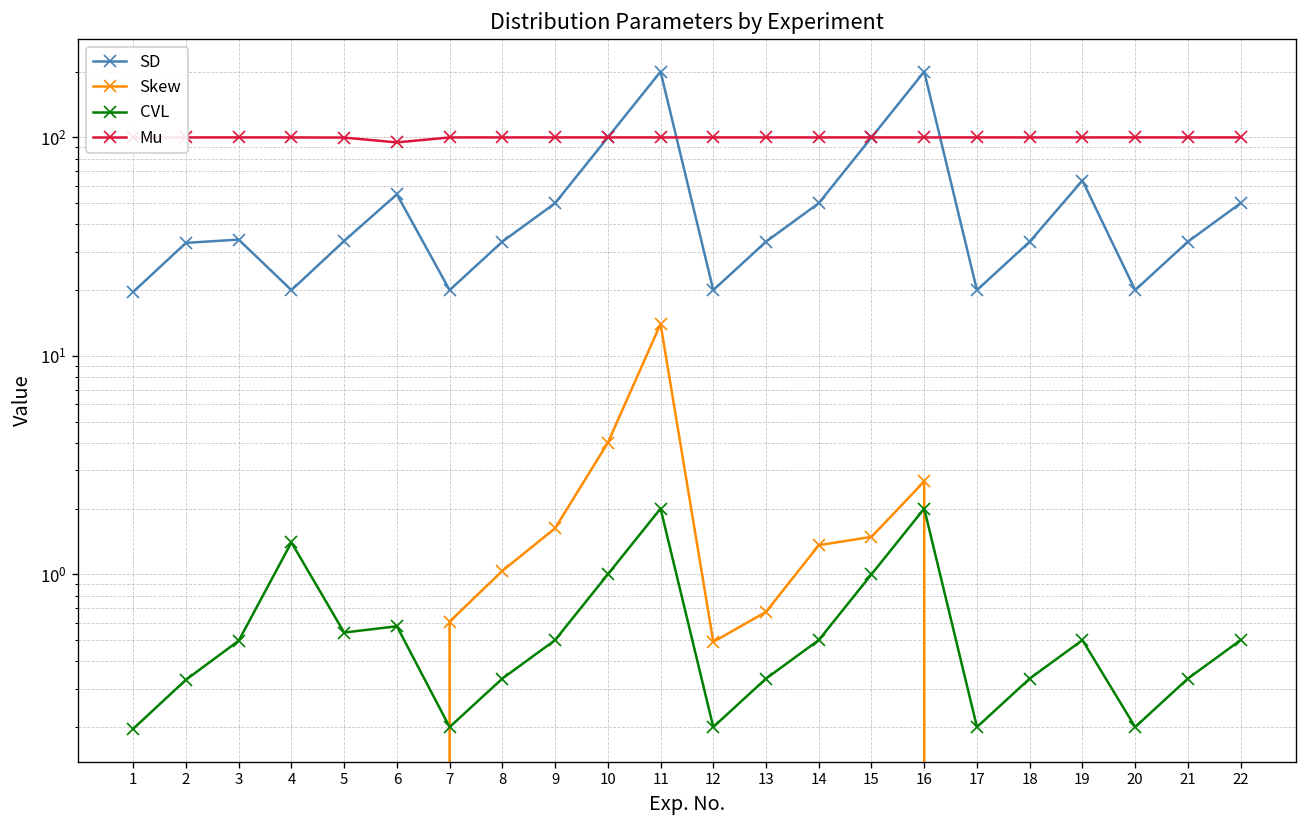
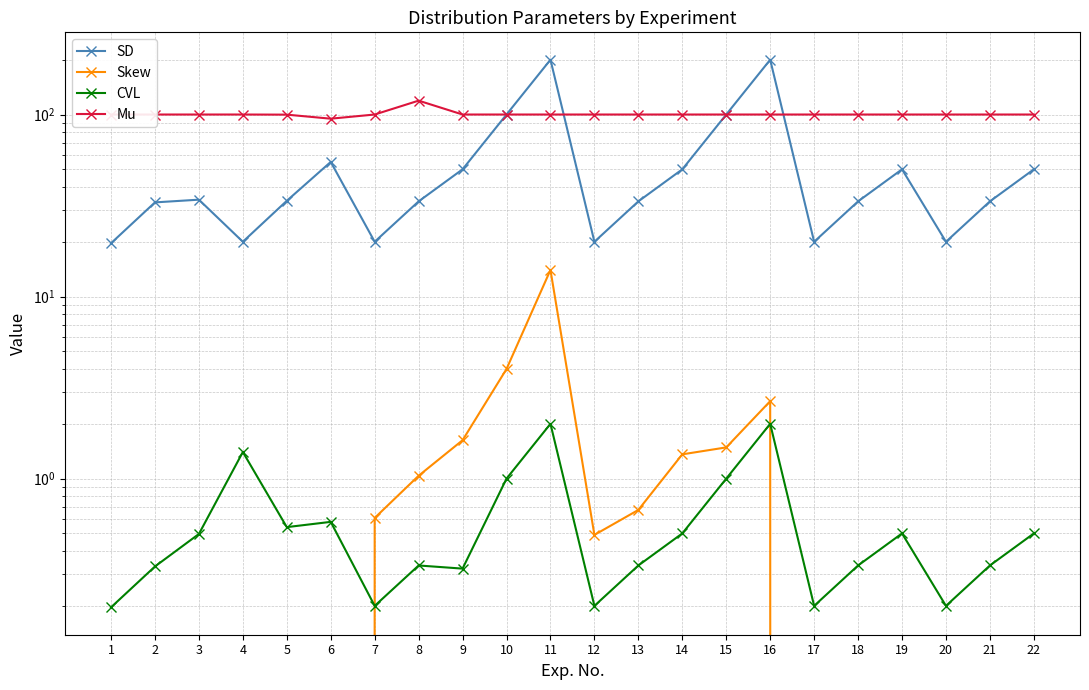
  {
    "SD": {
      "1": 20,
      "2": 33,
      "3": 34,
      "4": 20,
      "5": 34,
      "6": 55,
      "7": 20,
      "8": 33,
      "9": 50,
      "11": 200,
      "12": 20,
      "13": 33,
      "14": 50,
      "16": 200,
      "17": 20,
      "18": 33,
-     "19": 64,
+     "19": 50,
      "20": 20,
      "21": 33,
      "22": 50
    },
    "Skew": {
      "7": 0.61,
      "8": 1.0,
      "9": 1.6,
      "10": 4.0,
      "11": 14,
      "12": 0.49,
      "13": 0.67,
      "14": 1.4,
      "15": 1.5,
      "16": 2.7
    },
    "CVL": {
      "1": 0.20,
      "2": 0.33,
      "3": 0.50,
      "4": 1.4,
      "5": 0.54,
      "6": 0.58,
      "7": 0.20,
      "8": 0.33,
-     "9": 0.50,
+     "9": 0.32,
      "10": 1.0,
      "11": 2.0,
      "12": 0.20,
      "13": 0.33,
      "14": 0.50,
      "15": 1.0,
      "16": 2.0,
      "17": 0.20,
      "18": 0.33,
      "19": 0.50,
      "20": 0.20,
      "21": 0.33,
      "22": 0.50
    },
    "Mu": {
      "3": 100,
      "4": 100,
      "5": 100,
      "6": 90,
      "7": 100,
-     "8": 100,
+     "8": 120,
      "9": 100,
      "11": 100,
      "12": 100,
      "13": 100,
      "14": 100,
      "16": 100,
      "17": 100,
      "18": 100,
      "19": 100,
      "20": 100,
      "21": 100,
      "22": 100
    }
  }
